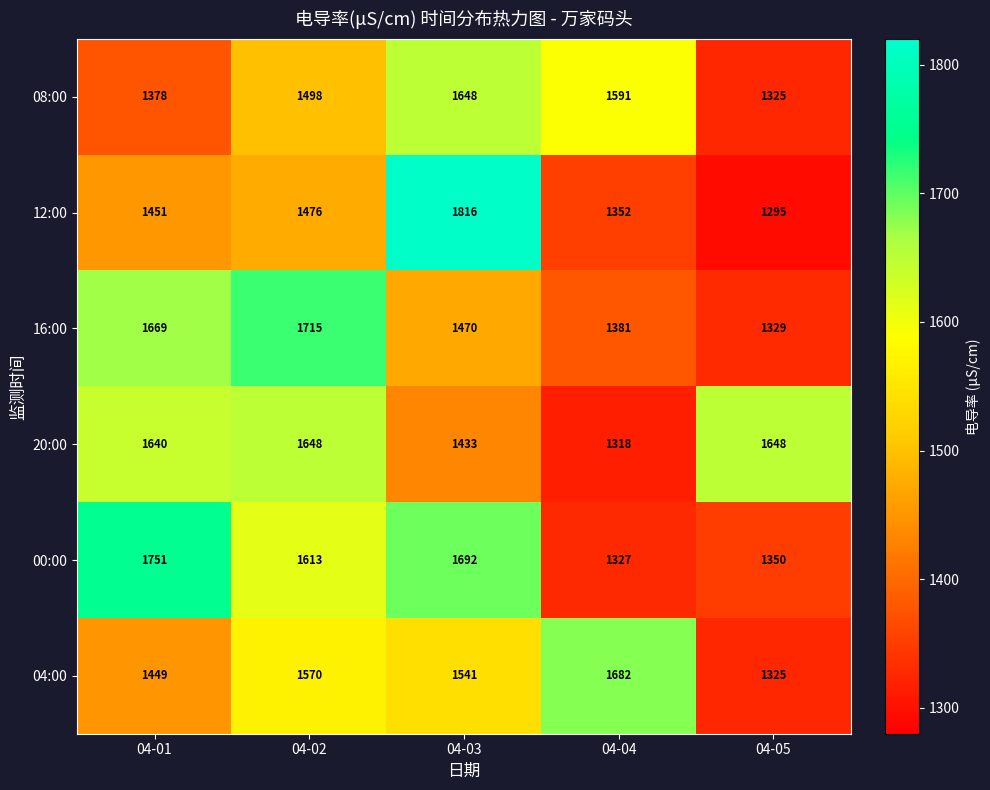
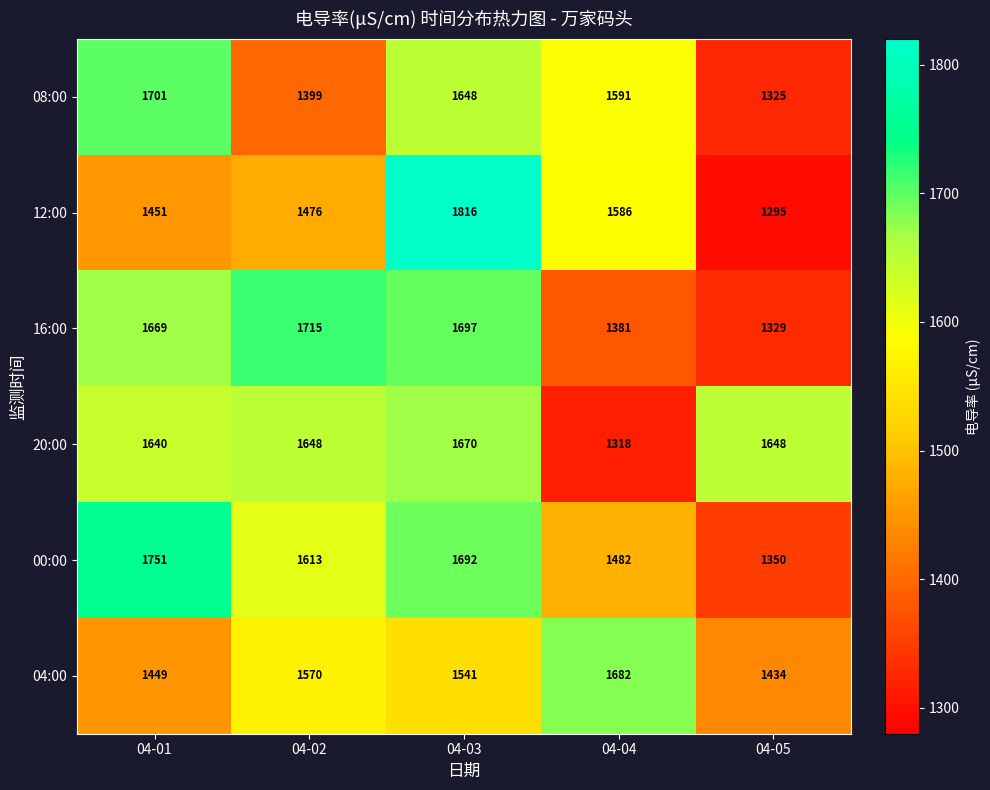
  {
    "08:00": {
-     "04-01": 1378,
-     "04-02": 1498,
+     "04-01": 1701,
+     "04-02": 1399,
      "04-03": 1648,
      "04-04": 1591,
      "04-05": 1325
    },
    "12:00": {
      "04-01": 1451,
      "04-02": 1476,
      "04-03": 1816,
-     "04-04": 1352,
+     "04-04": 1586,
      "04-05": 1295
    },
    "16:00": {
      "04-01": 1669,
      "04-02": 1715,
-     "04-03": 1470,
+     "04-03": 1697,
      "04-04": 1381,
      "04-05": 1329
    },
    "20:00": {
      "04-01": 1640,
      "04-02": 1648,
-     "04-03": 1433,
+     "04-03": 1670,
      "04-04": 1318,
      "04-05": 1648
    },
    "00:00": {
      "04-01": 1751,
      "04-02": 1613,
      "04-03": 1692,
-     "04-04": 1327,
+     "04-04": 1482,
      "04-05": 1350
    },
    "04:00": {
      "04-01": 1449,
      "04-02": 1570,
      "04-03": 1541,
      "04-04": 1682,
-     "04-05": 1325
+     "04-05": 1434
    }
  }
